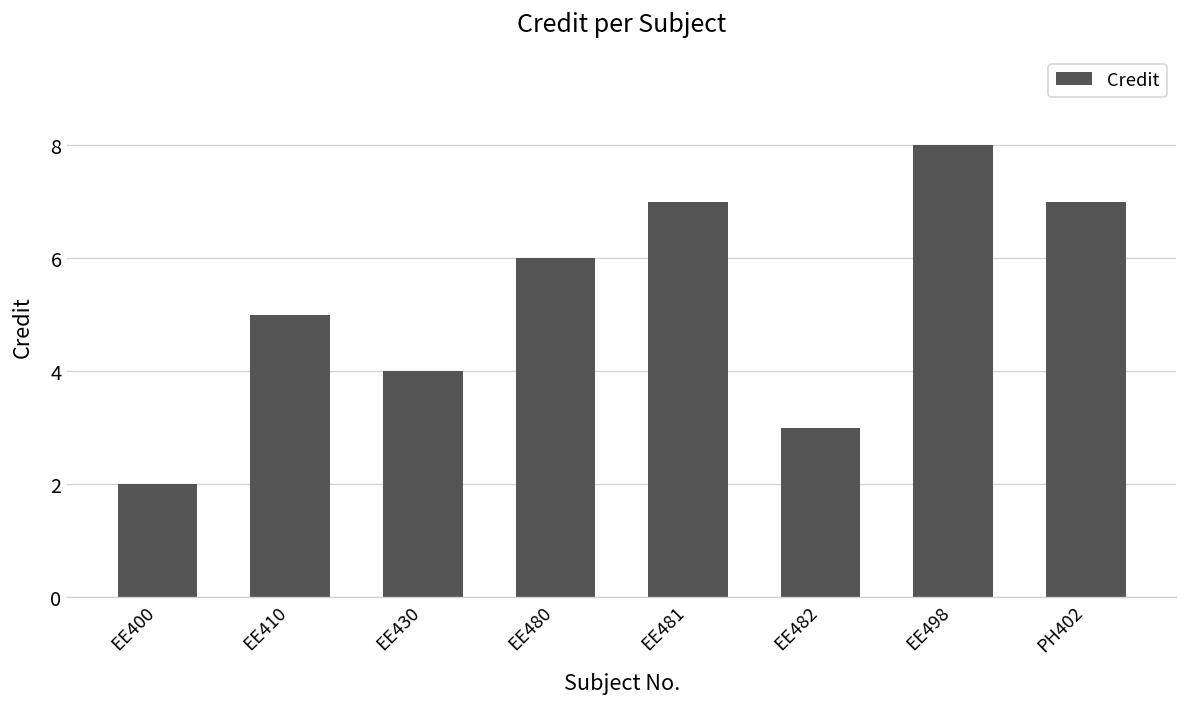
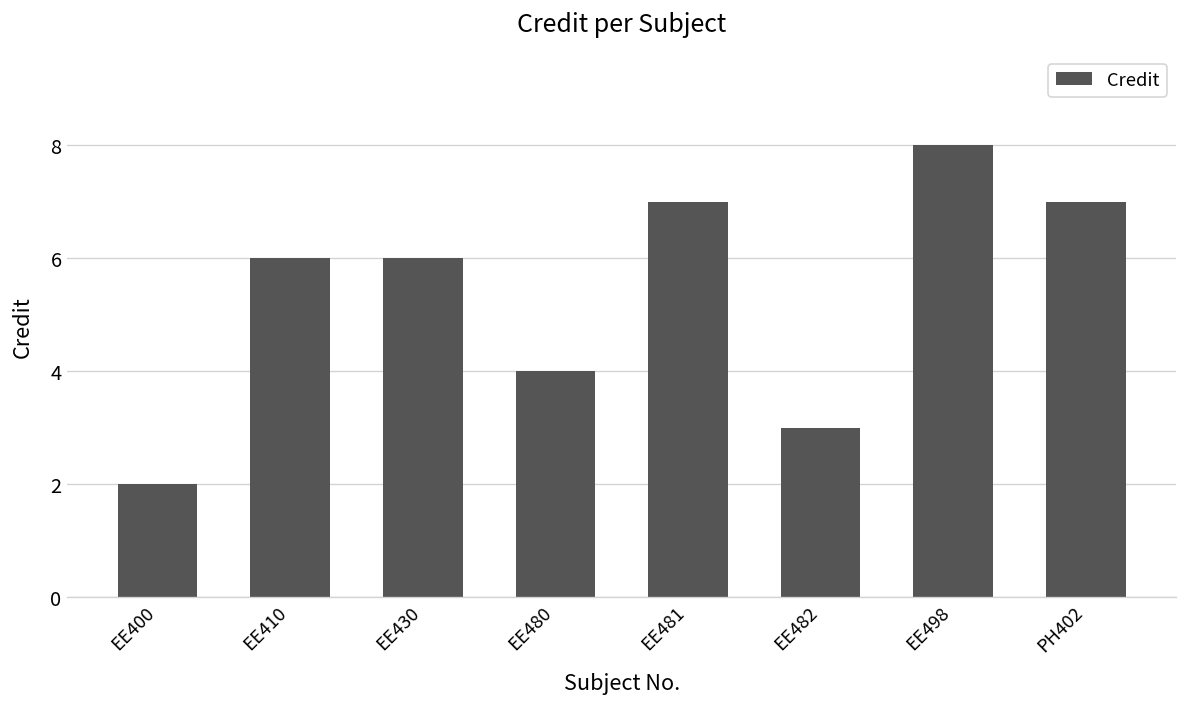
  {
    "EE400": 2,
-   "EE410": 5,
-   "EE430": 4,
-   "EE480": 6,
+   "EE410": 6,
+   "EE430": 6,
+   "EE480": 4,
    "EE481": 7,
    "EE482": 3,
    "EE498": 8,
    "PH402": 7
  }
